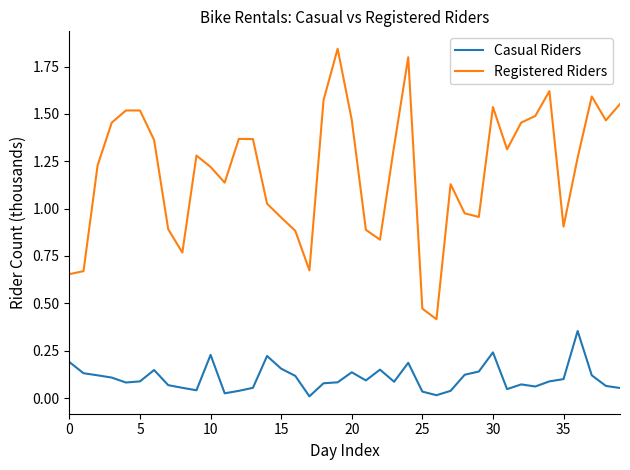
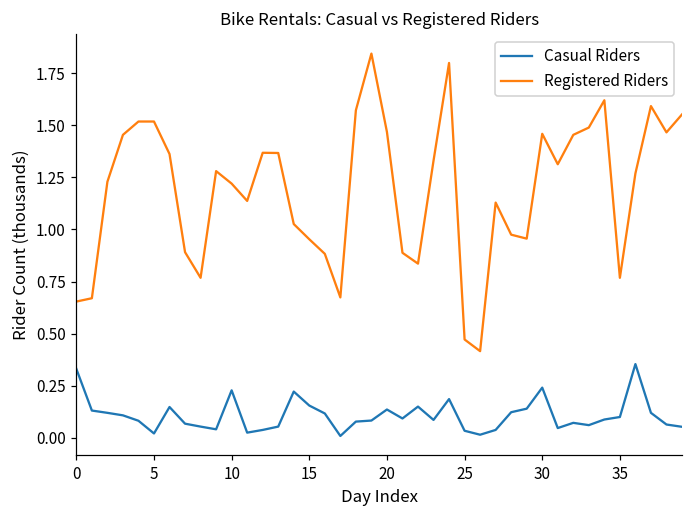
  {
    "Casual Riders": {
-     "0": 0.19,
-     "5": 0.09,
+     "0": 0.33,
+     "5": 0.02,
      "10": 0.23,
      "15": 0.16,
      "20": 0.14,
      "25": 0.03,
      "30": 0.24,
      "35": 0.10
    },
    "Registered Riders": {
      "0": 0.65,
      "5": 1.52,
      "10": 1.22,
      "15": 0.95,
      "20": 1.47,
      "25": 0.47,
-     "30": 1.54,
-     "35": 0.91
+     "30": 1.46,
+     "35": 0.77
    }
  }
